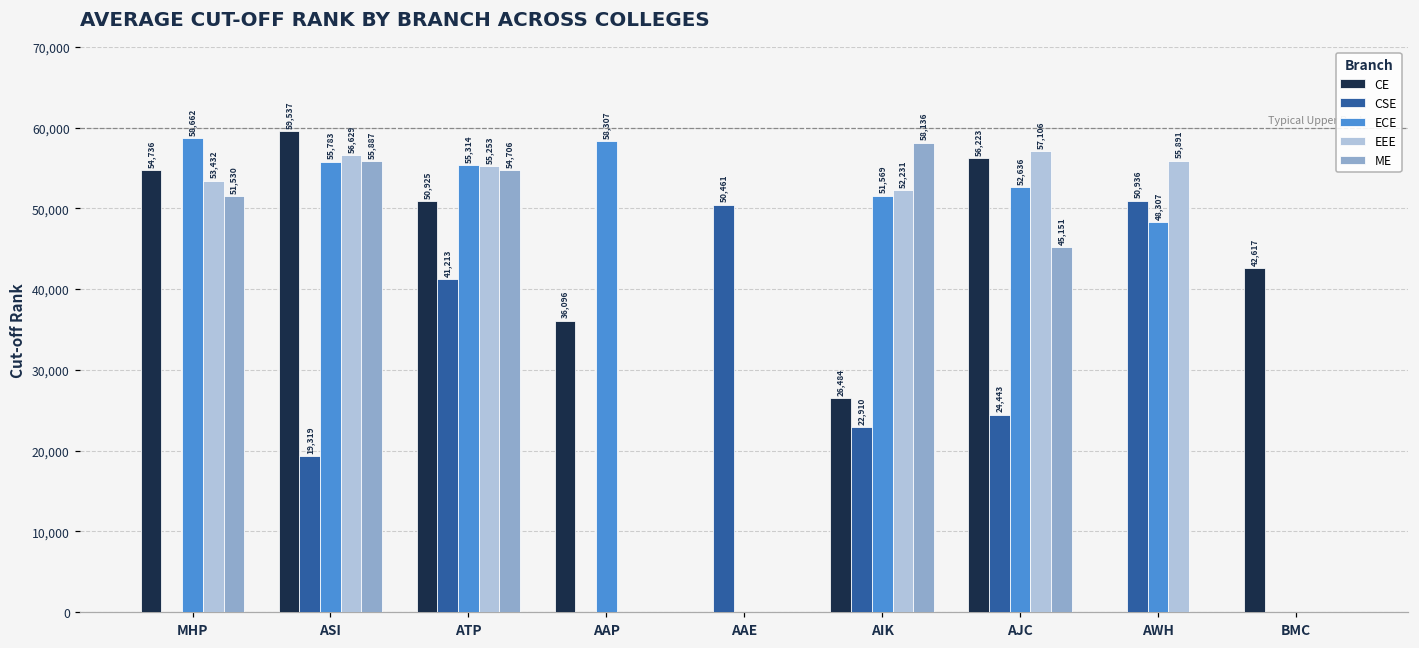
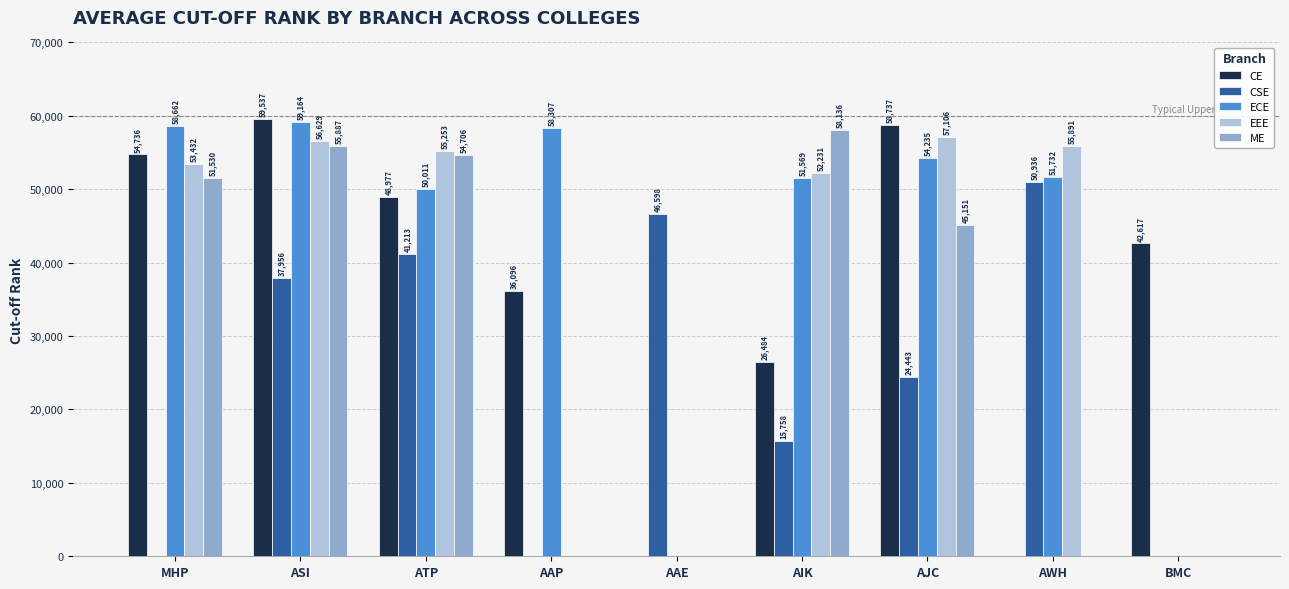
  {
    "CE": {
      "MHP": "54,736",
      "ASI": "59,537",
-     "ATP": "50,925",
+     "ATP": "48,977",
      "AAP": "36,096",
      "AIK": "26,484",
-     "AJC": "56,223",
+     "AJC": "58,737",
      "BMC": "42,617"
    },
    "CSE": {
-     "ASI": "19,319",
+     "ASI": "37,956",
      "ATP": "41,213",
-     "AAE": "50,461",
-     "AIK": "22,910",
+     "AAE": "46,598",
+     "AIK": "15,758",
      "AJC": "24,443",
      "AWH": "50,936"
    },
    "ECE": {
      "MHP": "58,662",
-     "ASI": "55,783",
-     "ATP": "55,314",
+     "ASI": "59,164",
+     "ATP": "50,011",
      "AAP": "58,307",
      "AIK": "51,569",
-     "AJC": "52,636",
-     "AWH": "48,307"
+     "AJC": "54,235",
+     "AWH": "51,732"
    }
  }
